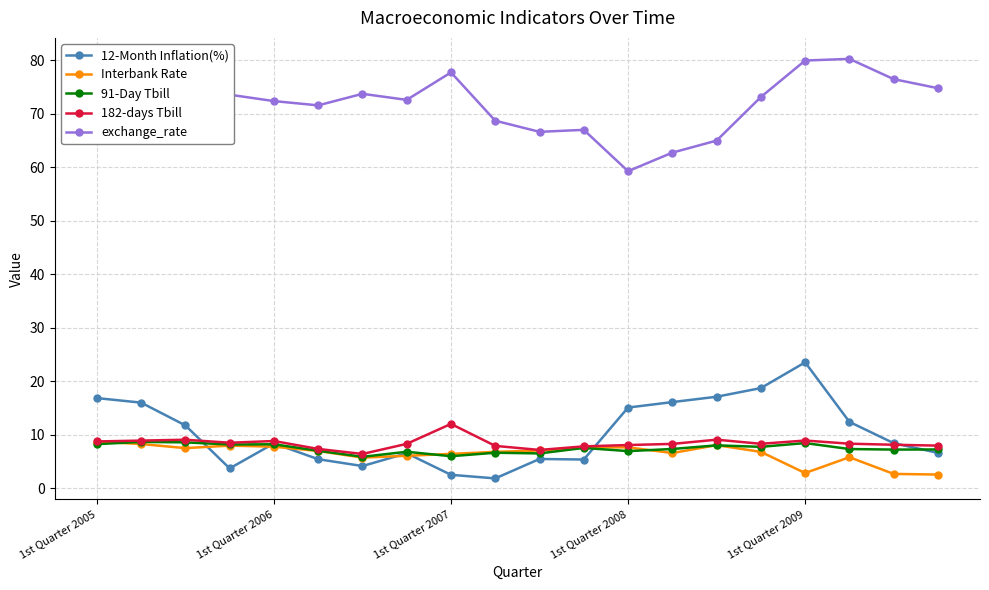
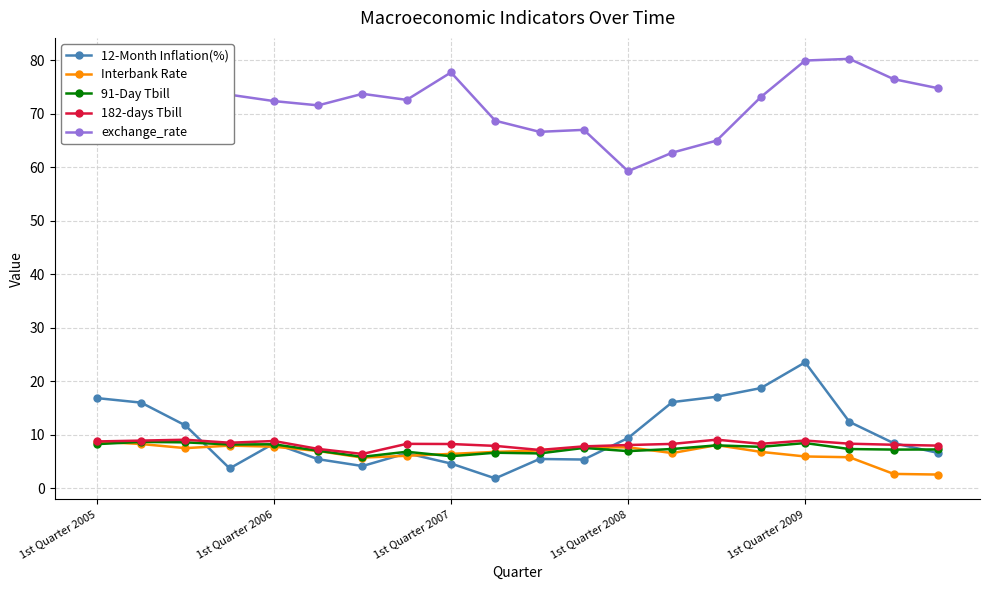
  {
    "12-Month Inflation(%)": {
      "1st Quarter 2005": 17,
-     "1st Quarter 2007": 3,
-     "1st Quarter 2008": 15,
+     "1st Quarter 2007": 5,
+     "1st Quarter 2008": 9,
      "1st Quarter 2009": 24
    },
    "Interbank Rate": {
-     "1st Quarter 2009": 3
+     "1st Quarter 2009": 6
    },
    "91-Day Tbill": {
      "1st Quarter 2008": 7,
      "1st Quarter 2009": 8
    },
    "182-days Tbill": {
-     "1st Quarter 2007": 12,
+     "1st Quarter 2007": 8,
      "1st Quarter 2009": 9
    },
    "exchange_rate": {
      "1st Quarter 2006": 72,
      "1st Quarter 2007": 78,
      "1st Quarter 2008": 59,
      "1st Quarter 2009": 80
    }
  }
